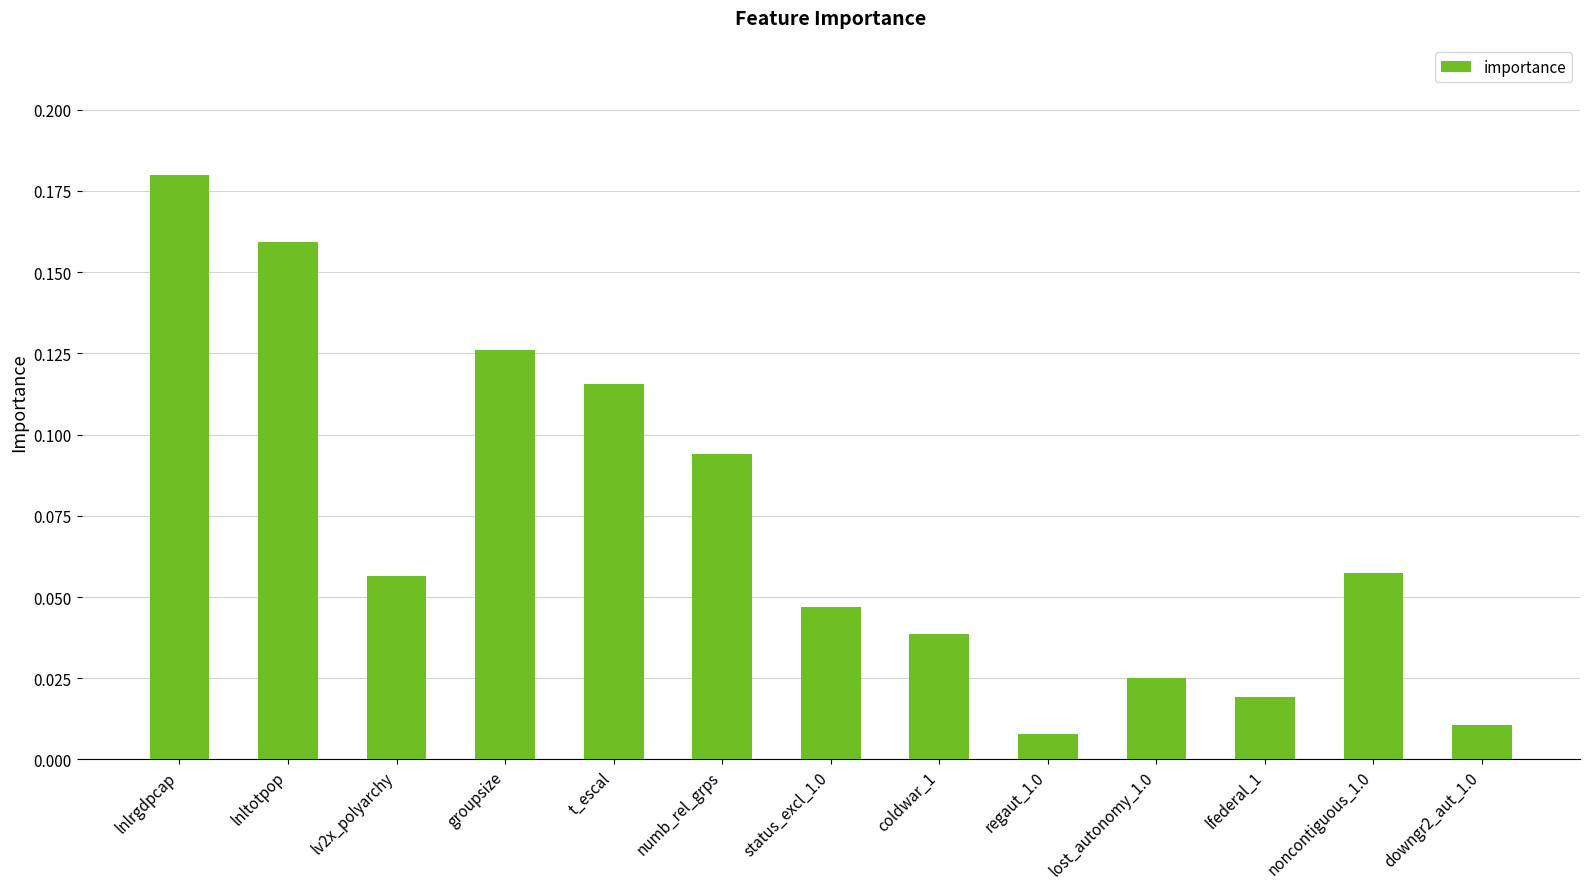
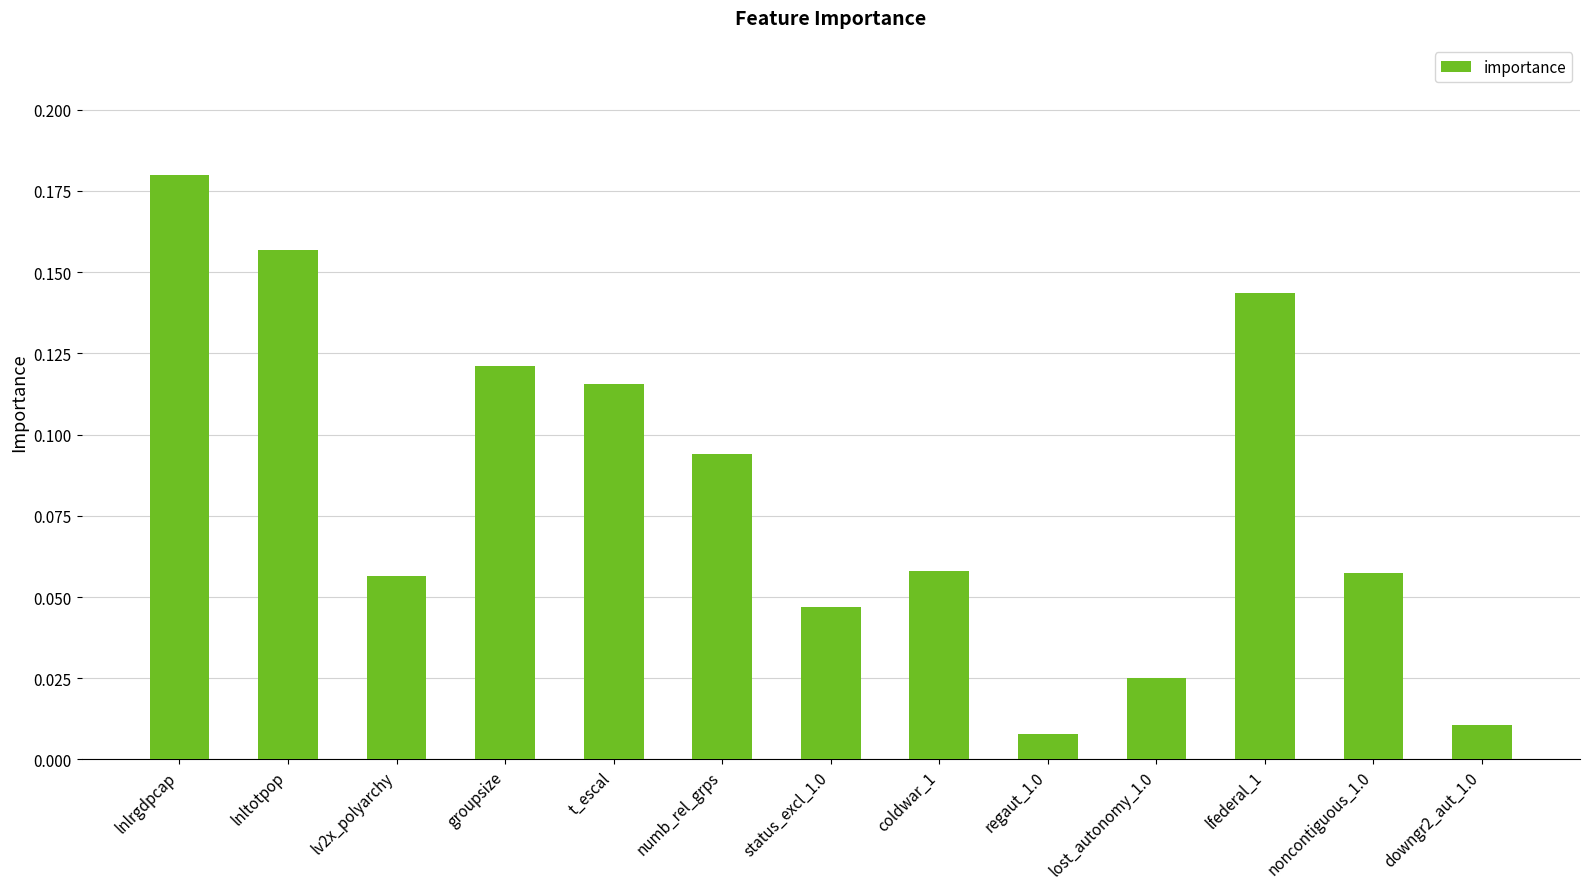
  {
    "lnlrgdpcap": 0.180,
-   "lnltotpop": 0.159,
+   "lnltotpop": 0.157,
    "lv2x_polyarchy": 0.056,
-   "groupsize": 0.126,
+   "groupsize": 0.121,
    "t_escal": 0.116,
    "numb_rel_grps": 0.094,
    "status_excl_1.0": 0.047,
-   "coldwar_1": 0.039,
+   "coldwar_1": 0.058,
    "regaut_1.0": 0.008,
    "lost_autonomy_1.0": 0.025,
-   "lfederal_1": 0.019,
+   "lfederal_1": 0.144,
    "noncontiguous_1.0": 0.057,
    "downgr2_aut_1.0": 0.011
  }
